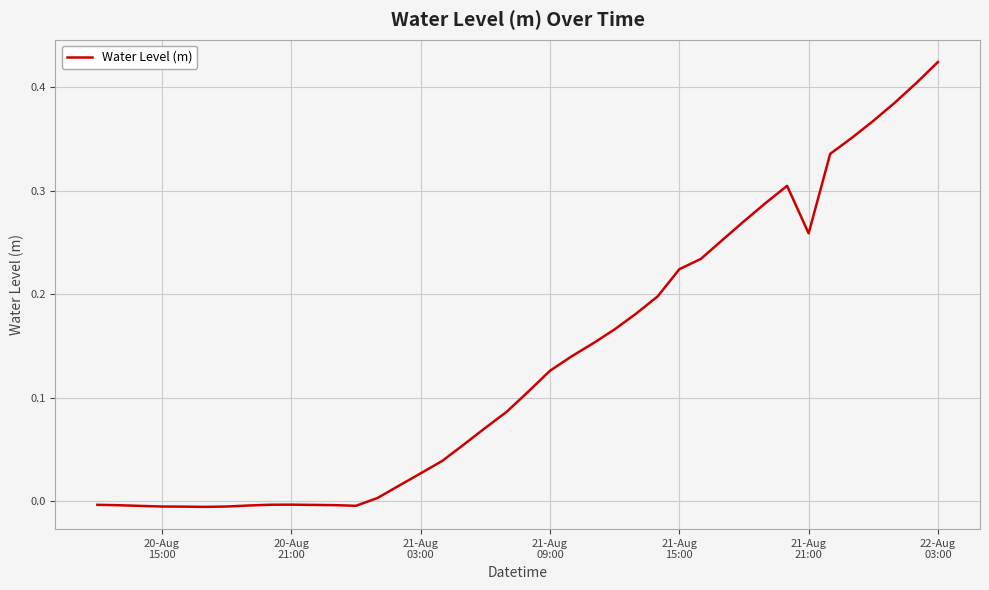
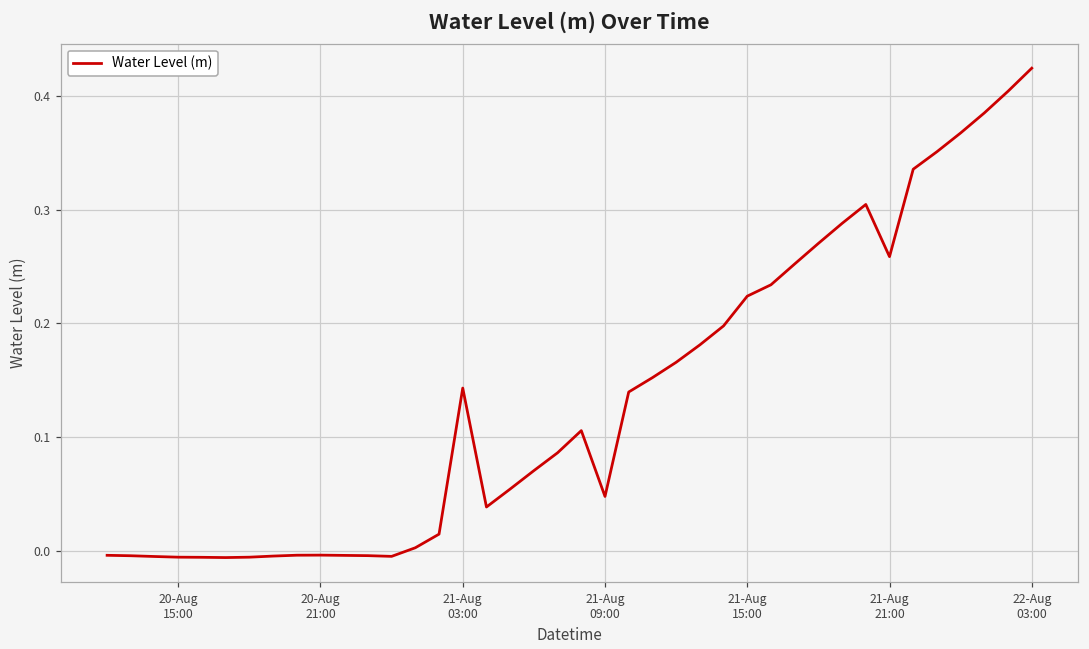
  {
    "20-Aug 15:00": -0.005,
    "20-Aug 21:00": -0.003,
-   "21-Aug 03:00": 0.027,
-   "21-Aug 09:00": 0.126,
+   "21-Aug 03:00": 0.143,
+   "21-Aug 09:00": 0.048,
    "21-Aug 15:00": 0.224,
    "21-Aug 21:00": 0.259,
    "22-Aug 03:00": 0.424
  }
